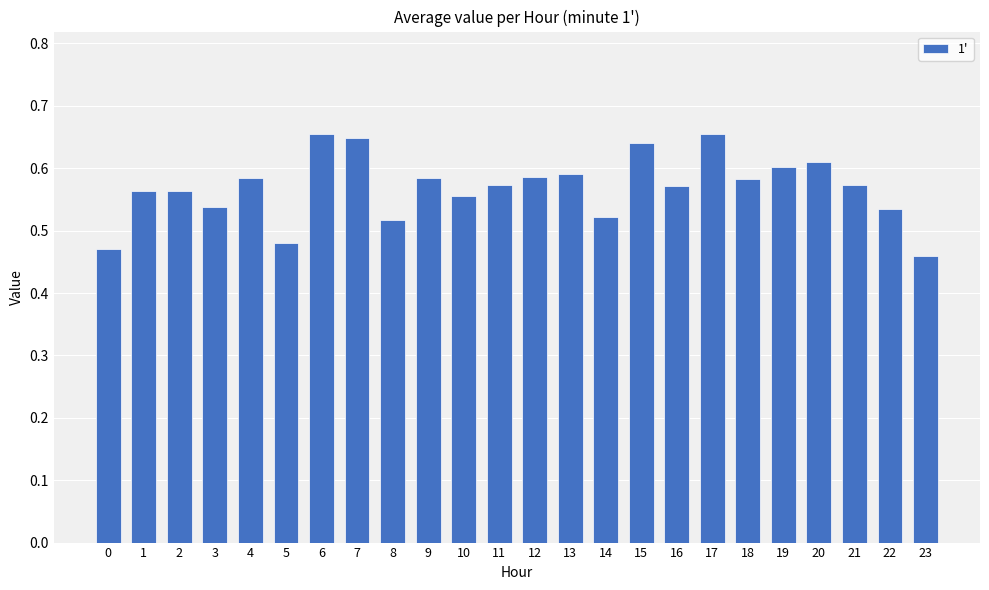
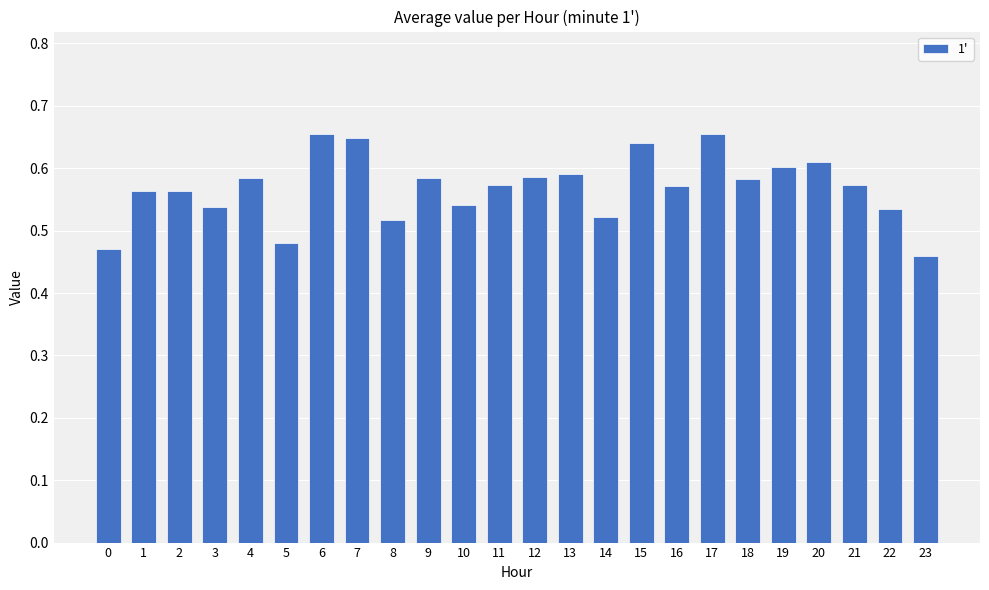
  {
    "0": 0.47,
    "1": 0.56,
    "2": 0.56,
    "3": 0.54,
    "4": 0.58,
    "5": 0.48,
    "6": 0.65,
    "7": 0.65,
    "8": 0.52,
    "9": 0.58,
-   "10": 0.56,
+   "10": 0.54,
    "11": 0.57,
    "12": 0.59,
    "13": 0.59,
    "14": 0.52,
    "15": 0.64,
    "16": 0.57,
    "17": 0.66,
    "18": 0.58,
    "19": 0.60,
    "20": 0.61,
    "21": 0.57,
    "22": 0.53,
    "23": 0.46
  }
